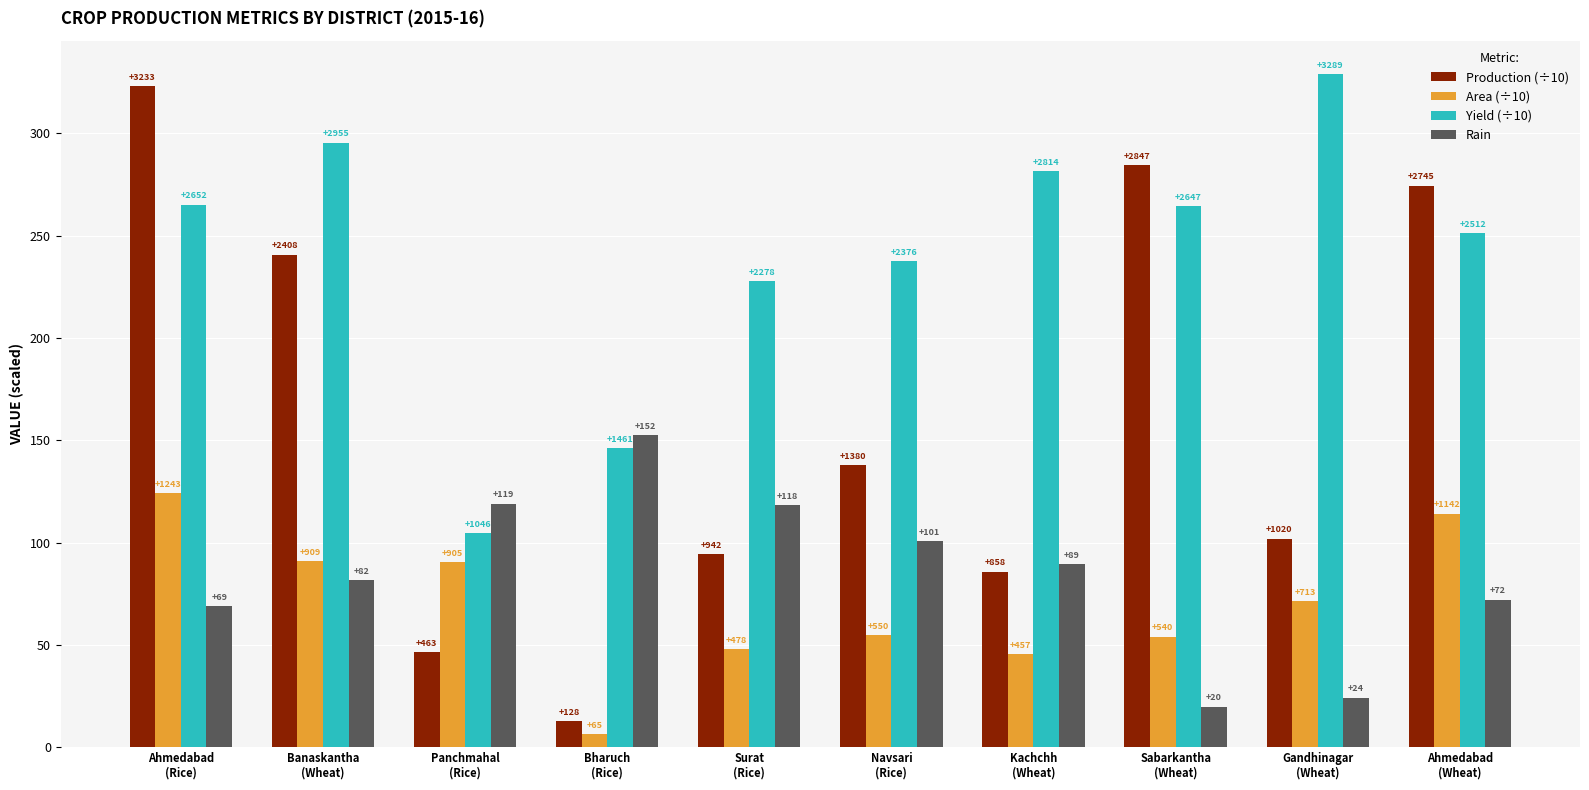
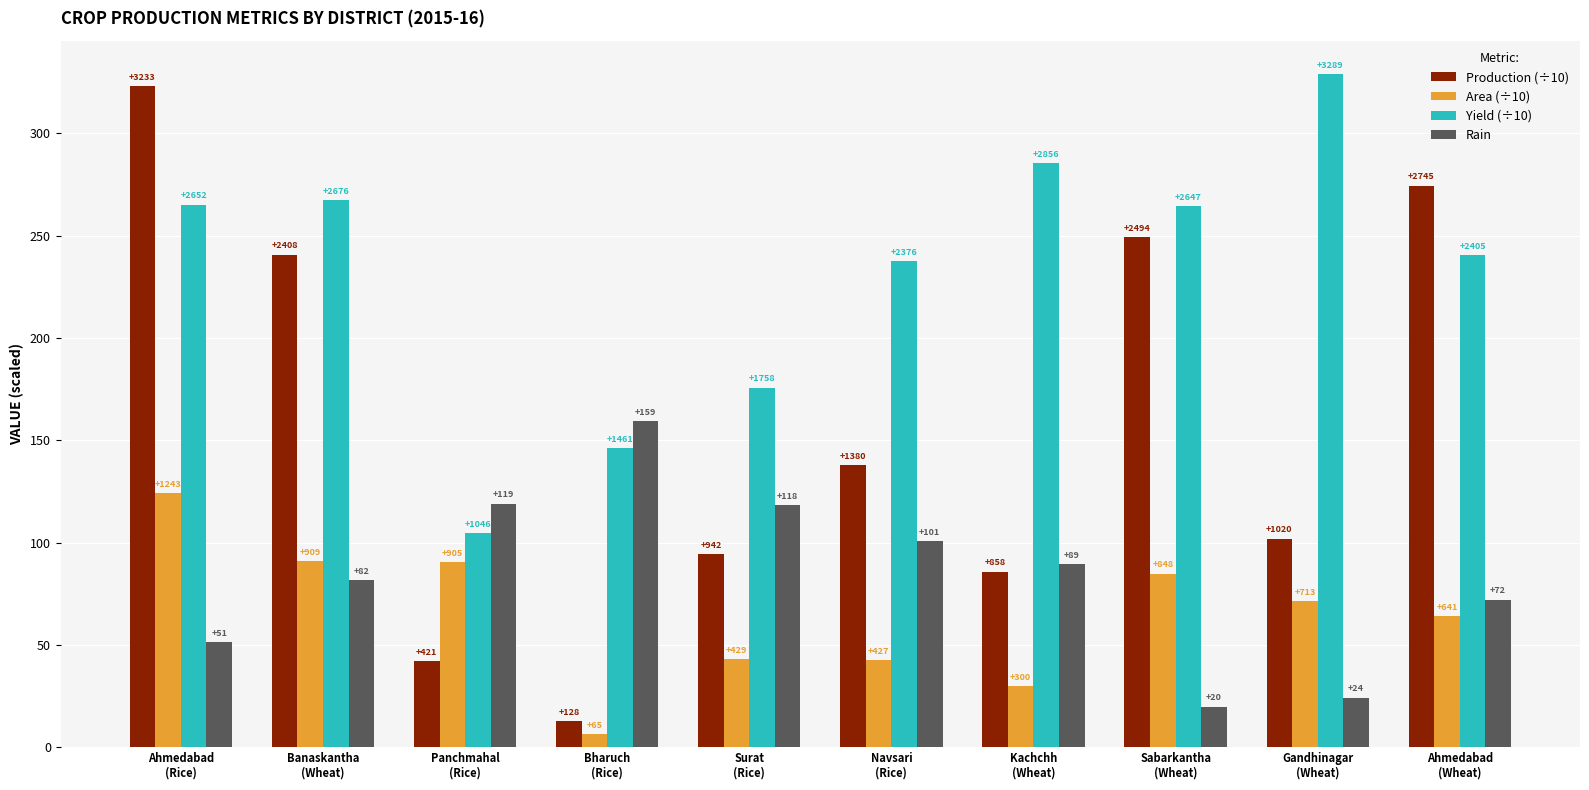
  {
    "Production (÷10)": {
-     "Panchmahal (Rice)": "+463",
-     "Sabarkantha (Wheat)": "+2847"
+     "Panchmahal (Rice)": "+421",
+     "Sabarkantha (Wheat)": "+2494"
    },
    "Area (÷10)": {
-     "Surat (Rice)": "+478",
-     "Navsari (Rice)": "+550",
-     "Kachchh (Wheat)": "+457",
-     "Sabarkantha (Wheat)": "+540",
-     "Ahmedabad (Wheat)": "+1142"
+     "Surat (Rice)": "+429",
+     "Navsari (Rice)": "+427",
+     "Kachchh (Wheat)": "+300",
+     "Sabarkantha (Wheat)": "+848",
+     "Ahmedabad (Wheat)": "+641"
    },
    "Yield (÷10)": {
-     "Banaskantha (Wheat)": "+2955",
-     "Surat (Rice)": "+2278",
-     "Kachchh (Wheat)": "+2814",
-     "Ahmedabad (Wheat)": "+2512"
+     "Banaskantha (Wheat)": "+2676",
+     "Surat (Rice)": "+1758",
+     "Kachchh (Wheat)": "+2856",
+     "Ahmedabad (Wheat)": "+2405"
    },
    "Rain": {
-     "Ahmedabad (Rice)": "+69",
+     "Ahmedabad (Rice)": "+51",
      "Banaskantha (Wheat)": "+82",
      "Panchmahal (Rice)": "+119",
-     "Bharuch (Rice)": "+152",
+     "Bharuch (Rice)": "+159",
      "Surat (Rice)": "+118",
      "Navsari (Rice)": "+101",
      "Kachchh (Wheat)": "+89",
      "Sabarkantha (Wheat)": "+20",
      "Gandhinagar (Wheat)": "+24",
      "Ahmedabad (Wheat)": "+72"
    }
  }
